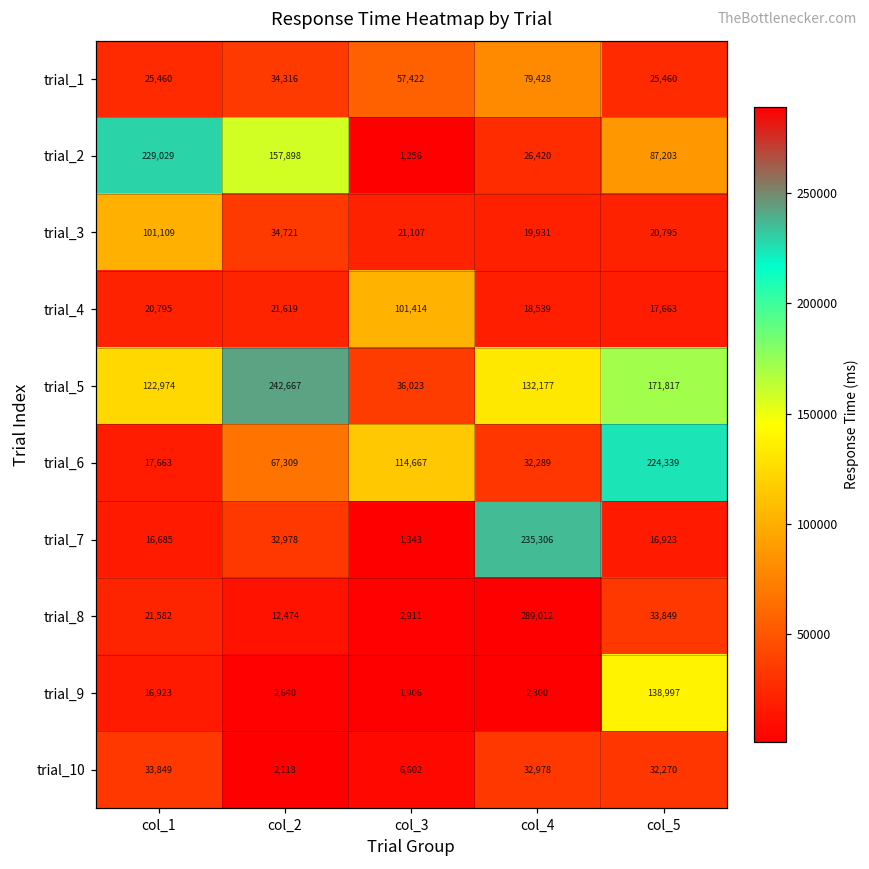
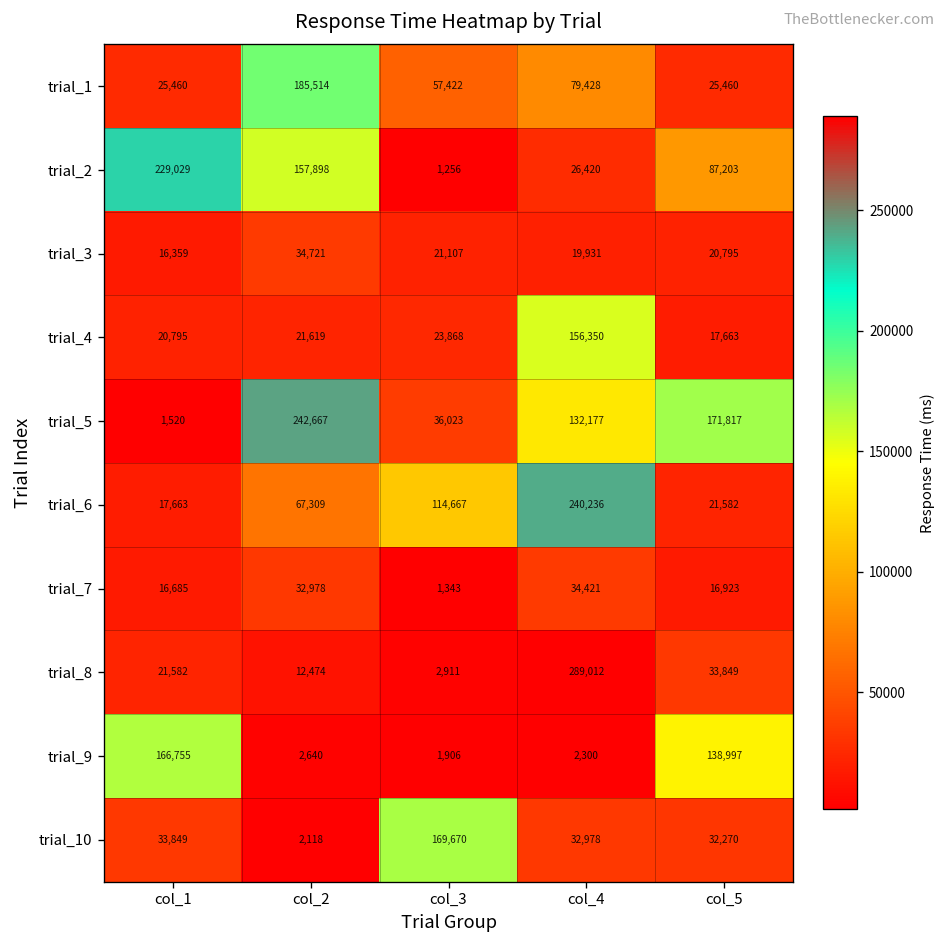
  {
    "trial_1": {
      "col_1": "25,460",
-     "col_2": "34,316",
+     "col_2": "185,514",
      "col_3": "57,422",
      "col_4": "79,428",
      "col_5": "25,460"
    },
    "trial_2": {
      "col_1": "229,029",
      "col_2": "157,898",
      "col_3": "1,256",
      "col_4": "26,420",
      "col_5": "87,203"
    },
    "trial_3": {
-     "col_1": "101,109",
+     "col_1": "16,359",
      "col_2": "34,721",
      "col_3": "21,107",
      "col_4": "19,931",
      "col_5": "20,795"
    },
    "trial_4": {
      "col_1": "20,795",
      "col_2": "21,619",
-     "col_3": "101,414",
-     "col_4": "18,539",
+     "col_3": "23,868",
+     "col_4": "156,350",
      "col_5": "17,663"
    },
    "trial_5": {
-     "col_1": "122,974",
+     "col_1": "1,520",
      "col_2": "242,667",
      "col_3": "36,023",
      "col_4": "132,177",
      "col_5": "171,817"
    },
    "trial_6": {
      "col_1": "17,663",
      "col_2": "67,309",
      "col_3": "114,667",
-     "col_4": "32,289",
-     "col_5": "224,339"
+     "col_4": "240,236",
+     "col_5": "21,582"
    },
    "trial_7": {
      "col_1": "16,685",
      "col_2": "32,978",
      "col_3": "1,343",
-     "col_4": "235,306",
+     "col_4": "34,421",
      "col_5": "16,923"
    },
    "trial_8": {
      "col_1": "21,582",
      "col_2": "12,474",
      "col_3": "2,911",
      "col_4": "289,012",
      "col_5": "33,849"
    },
    "trial_9": {
-     "col_1": "16,923",
+     "col_1": "166,755",
      "col_2": "2,640",
      "col_3": "1,906",
      "col_4": "2,300",
      "col_5": "138,997"
    },
    "trial_10": {
      "col_1": "33,849",
      "col_2": "2,118",
-     "col_3": "6,602",
+     "col_3": "169,670",
      "col_4": "32,978",
      "col_5": "32,270"
    }
  }
